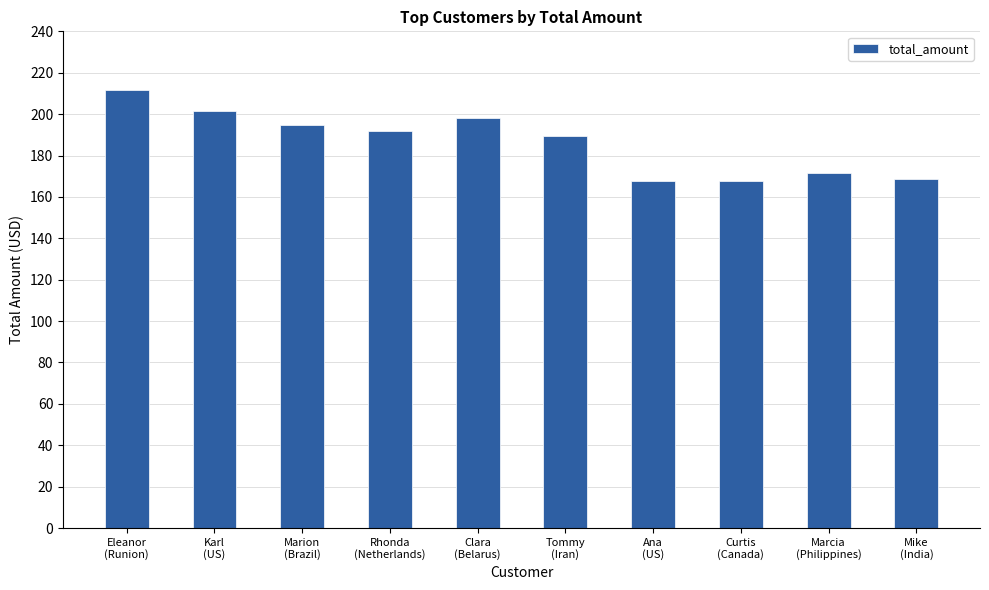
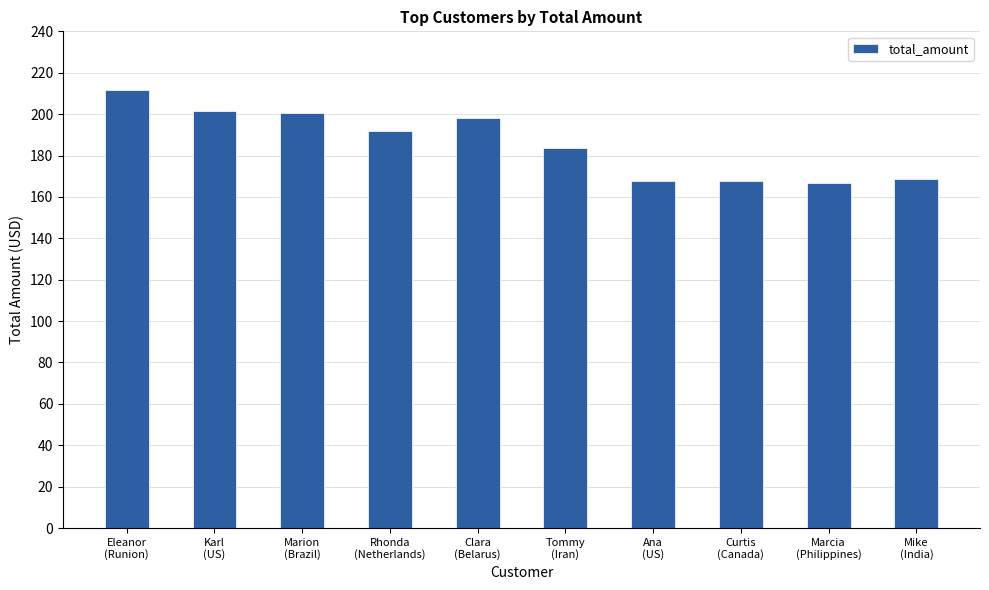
  {
    "Eleanor (Runion)": 212,
    "Karl (US)": 201,
-   "Marion (Brazil)": 195,
+   "Marion (Brazil)": 200,
    "Rhonda (Netherlands)": 192,
    "Clara (Belarus)": 198,
-   "Tommy (Iran)": 189,
+   "Tommy (Iran)": 184,
    "Ana (US)": 168,
    "Curtis (Canada)": 168,
-   "Marcia (Philippines)": 171,
+   "Marcia (Philippines)": 167,
    "Mike (India)": 169
  }
